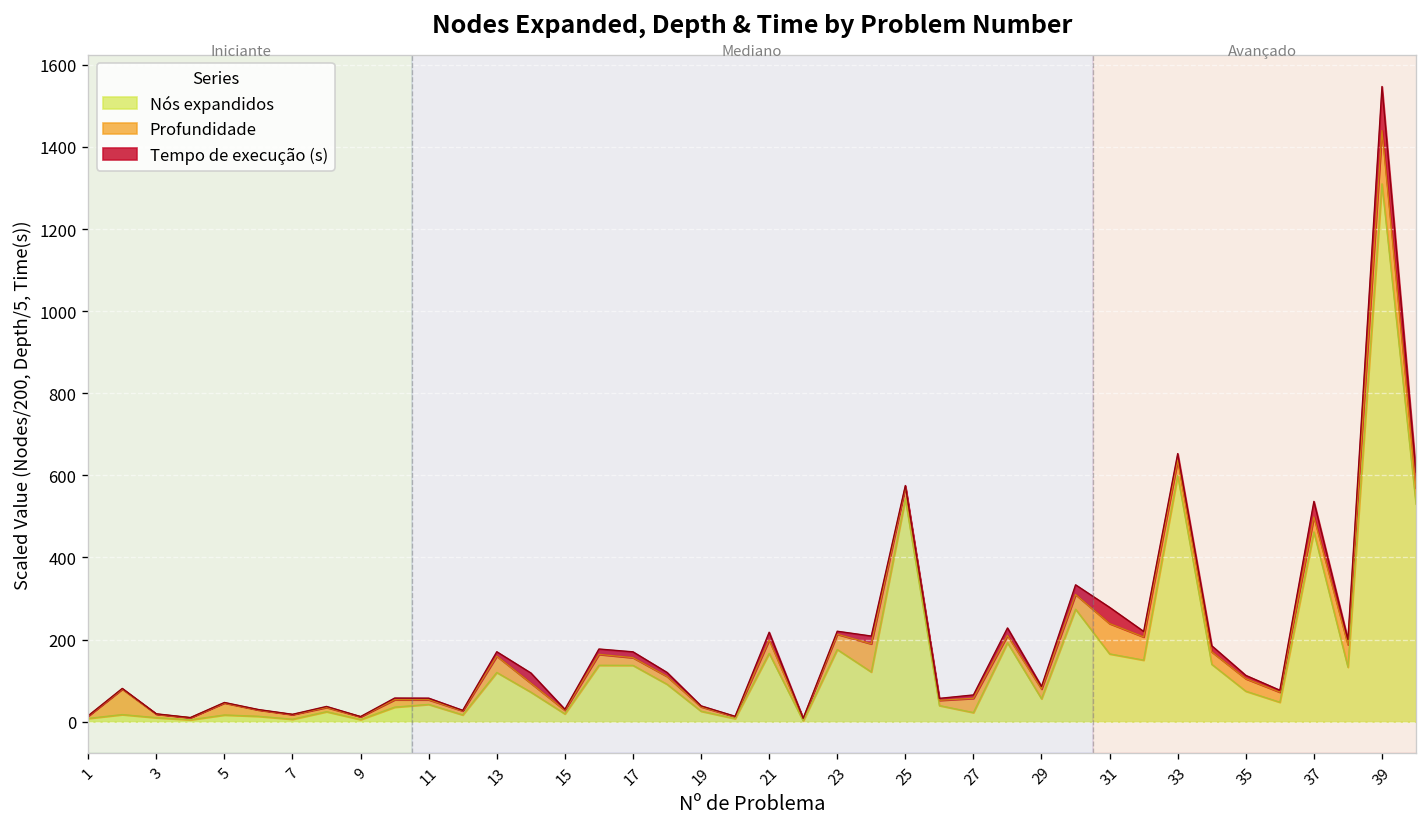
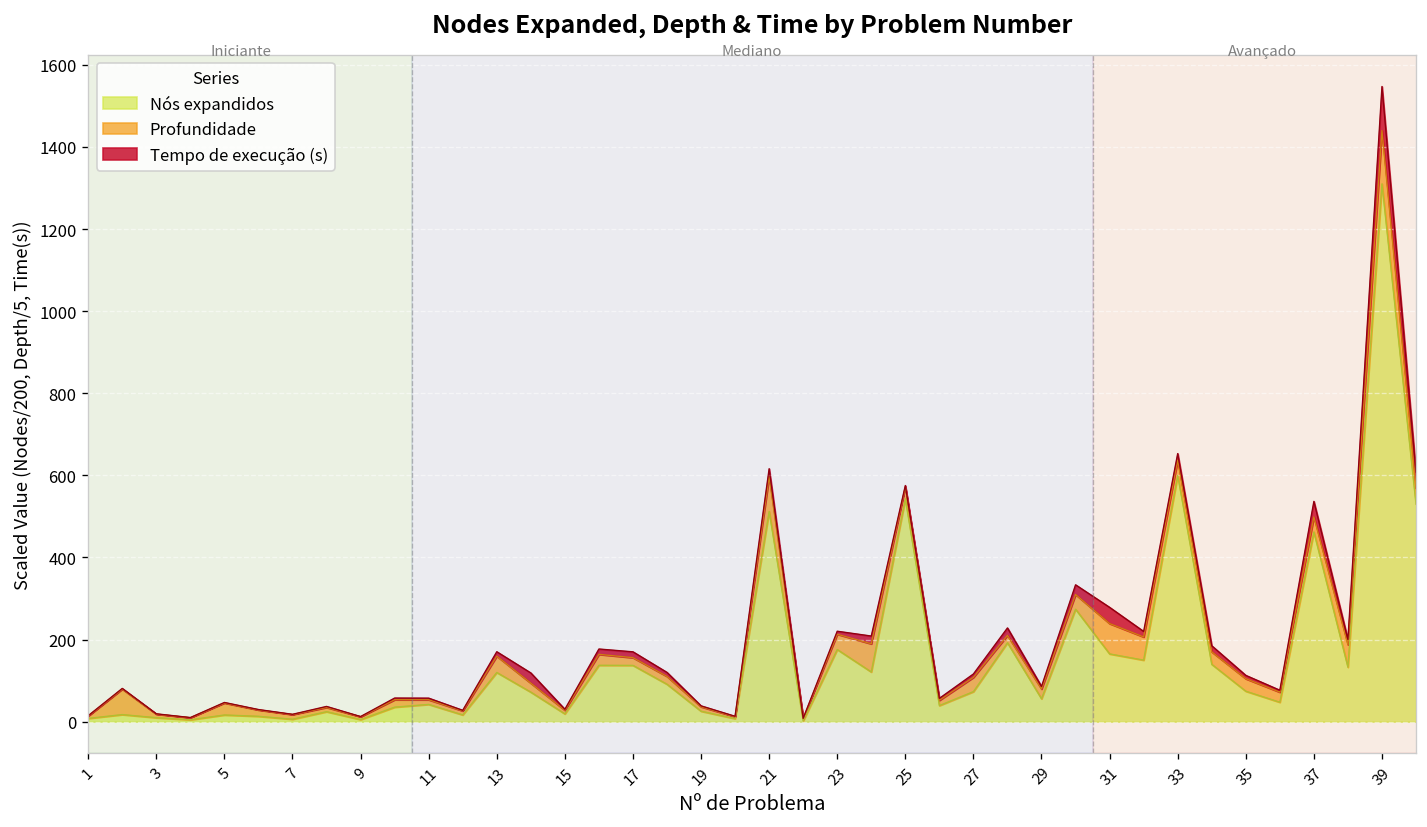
  {
    "Nós expandidos": {
      "3": 10,
      "5": 20,
      "7": 10,
      "11": 40,
      "13": 120,
      "15": 20,
      "17": 140,
      "19": 30,
-     "21": 170,
+     "21": 510,
      "23": 180,
      "25": 540,
-     "27": 20,
+     "27": 70,
      "29": 60,
      "31": 160,
      "33": 600,
      "35": 70,
      "37": 460,
      "39": 1310
    },
    "Profundidade": {
      "13": 40,
      "17": 20,
-     "21": 30,
+     "21": 90,
      "27": 30,
      "31": 70,
      "33": 40,
      "35": 30,
      "37": 40,
      "39": 130
    },
    "Tempo de execução (s)": {
      "13": 10,
      "17": 10,
      "21": 20,
      "27": 10,
      "31": 40,
      "33": 20,
      "35": 10,
      "37": 40,
      "39": 110
    }
  }
